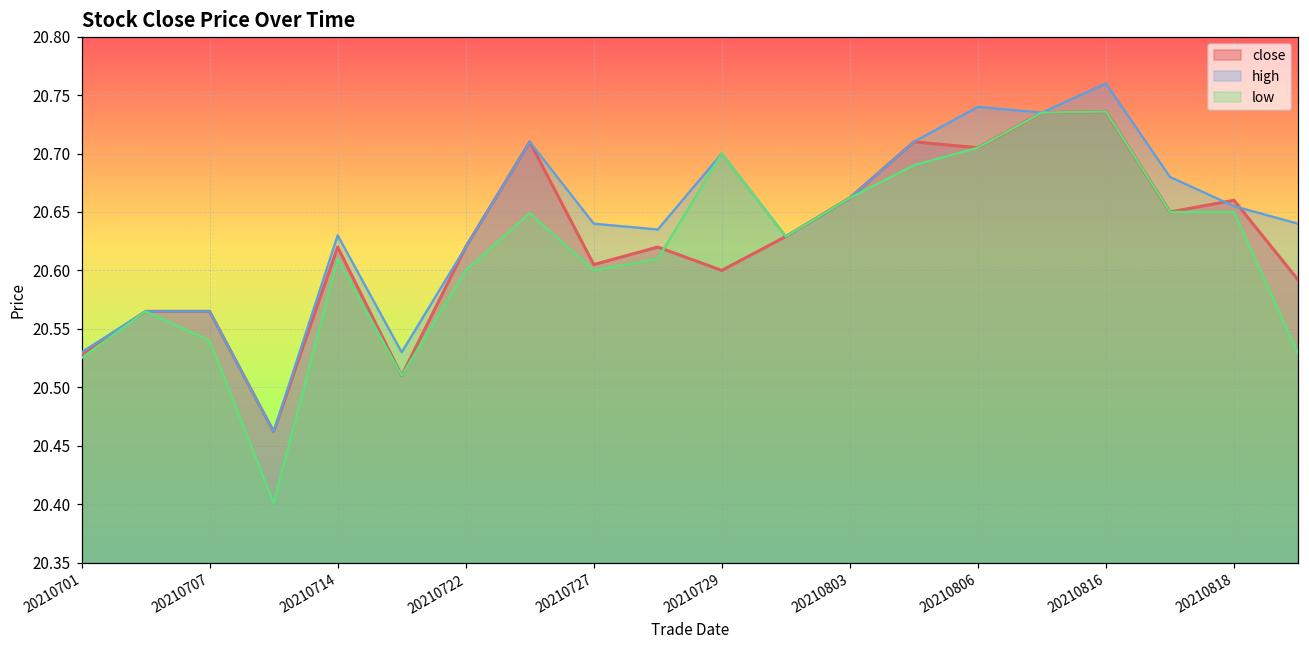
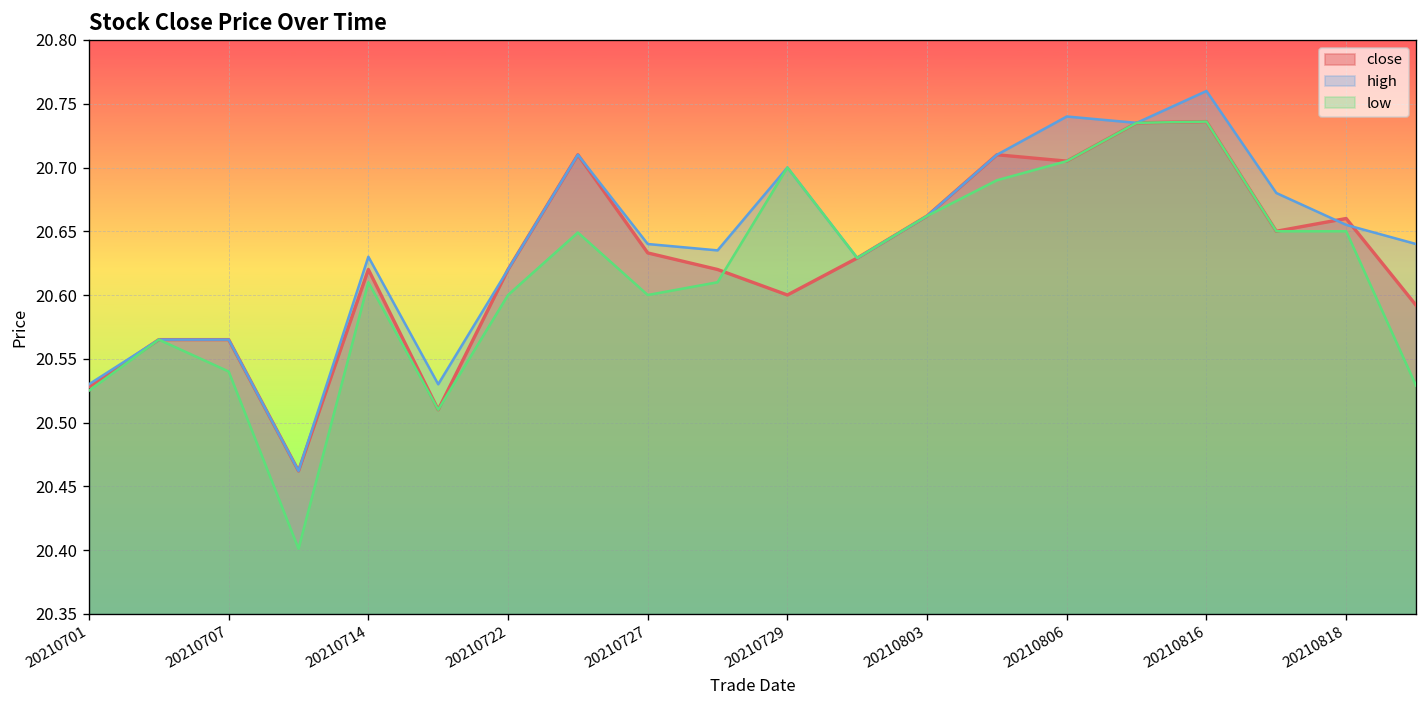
  {
    "close": {
      "20210714": 20.620,
-     "20210727": 20.605,
+     "20210727": 20.633,
      "20210729": 20.600,
      "20210818": 20.660
    }
  }
